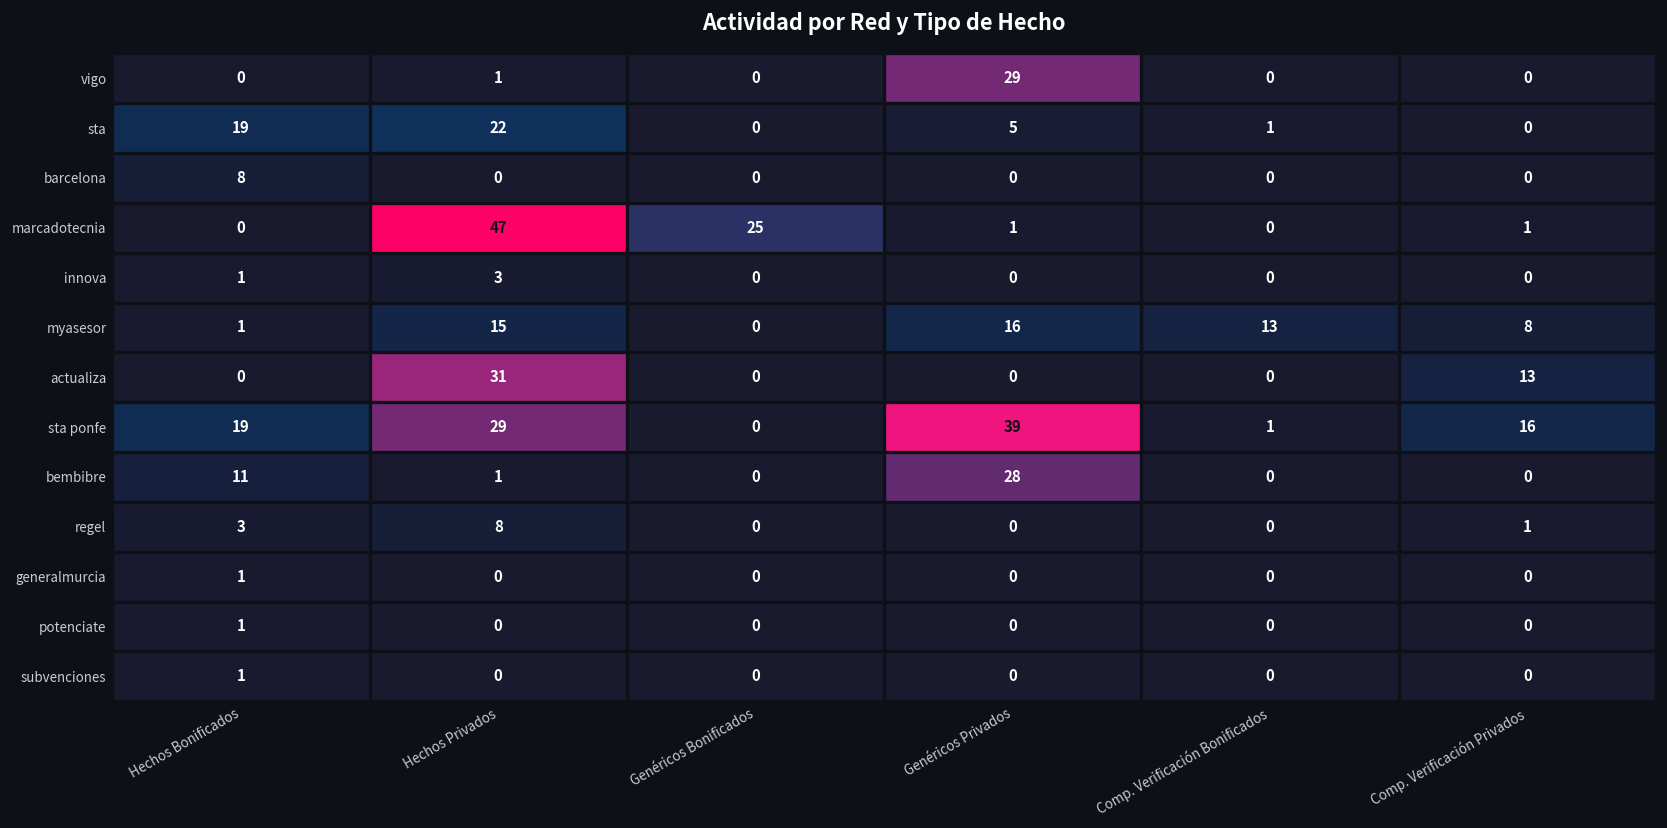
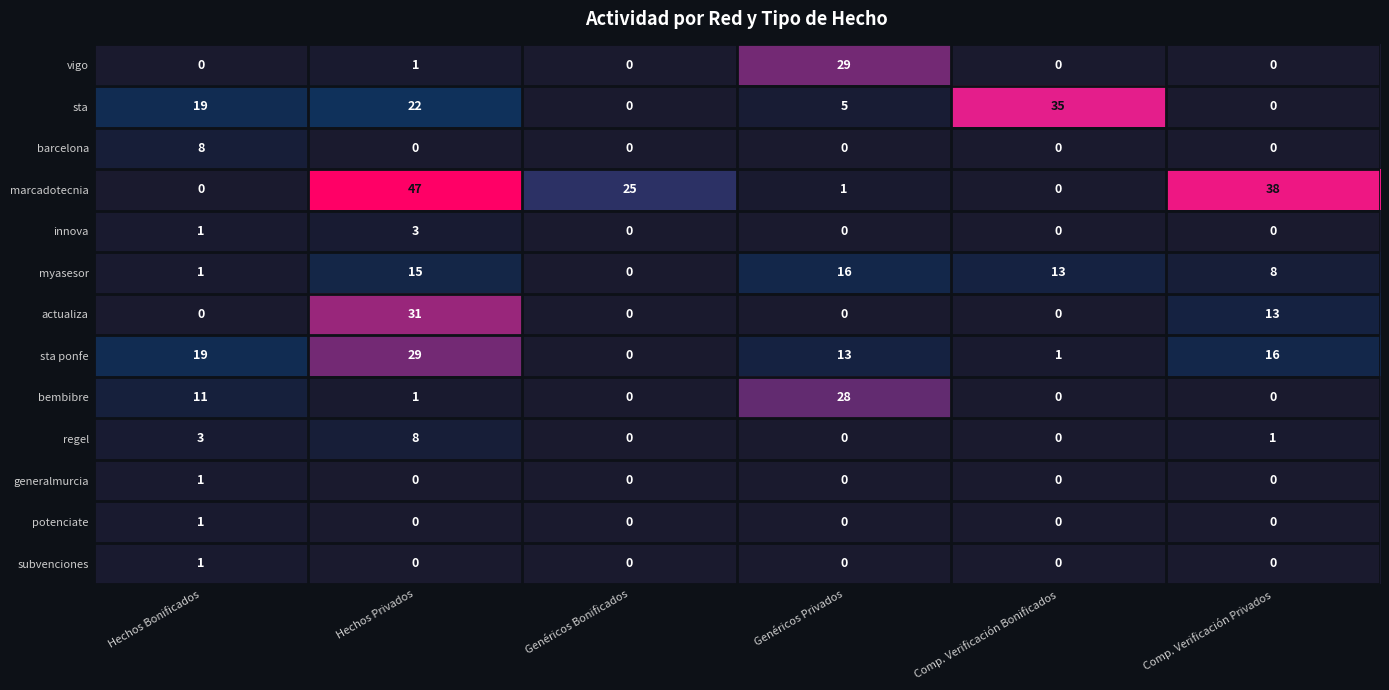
  {
    "vigo": {
      "Hechos Bonificados": 0,
      "Hechos Privados": 1,
      "Genéricos Bonificados": 0,
      "Genéricos Privados": 29,
      "Comp. Verificación Bonificados": 0,
      "Comp. Verificación Privados": 0
    },
    "sta": {
      "Hechos Bonificados": 19,
      "Hechos Privados": 22,
      "Genéricos Bonificados": 0,
      "Genéricos Privados": 5,
-     "Comp. Verificación Bonificados": 1,
+     "Comp. Verificación Bonificados": 35,
      "Comp. Verificación Privados": 0
    },
    "barcelona": {
      "Hechos Bonificados": 8,
      "Hechos Privados": 0,
      "Genéricos Bonificados": 0,
      "Genéricos Privados": 0,
      "Comp. Verificación Bonificados": 0,
      "Comp. Verificación Privados": 0
    },
    "marcadotecnia": {
      "Hechos Bonificados": 0,
      "Hechos Privados": 47,
      "Genéricos Bonificados": 25,
      "Genéricos Privados": 1,
      "Comp. Verificación Bonificados": 0,
-     "Comp. Verificación Privados": 1
+     "Comp. Verificación Privados": 38
    },
    "innova": {
      "Hechos Bonificados": 1,
      "Hechos Privados": 3,
      "Genéricos Bonificados": 0,
      "Genéricos Privados": 0,
      "Comp. Verificación Bonificados": 0,
      "Comp. Verificación Privados": 0
    },
    "myasesor": {
      "Hechos Bonificados": 1,
      "Hechos Privados": 15,
      "Genéricos Bonificados": 0,
      "Genéricos Privados": 16,
      "Comp. Verificación Bonificados": 13,
      "Comp. Verificación Privados": 8
    },
    "actualiza": {
      "Hechos Bonificados": 0,
      "Hechos Privados": 31,
      "Genéricos Bonificados": 0,
      "Genéricos Privados": 0,
      "Comp. Verificación Bonificados": 0,
      "Comp. Verificación Privados": 13
    },
    "sta ponfe": {
      "Hechos Bonificados": 19,
      "Hechos Privados": 29,
      "Genéricos Bonificados": 0,
-     "Genéricos Privados": 39,
+     "Genéricos Privados": 13,
      "Comp. Verificación Bonificados": 1,
      "Comp. Verificación Privados": 16
    },
    "bembibre": {
      "Hechos Bonificados": 11,
      "Hechos Privados": 1,
      "Genéricos Bonificados": 0,
      "Genéricos Privados": 28,
      "Comp. Verificación Bonificados": 0,
      "Comp. Verificación Privados": 0
    },
    "regel": {
      "Hechos Bonificados": 3,
      "Hechos Privados": 8,
      "Genéricos Bonificados": 0,
      "Genéricos Privados": 0,
      "Comp. Verificación Bonificados": 0,
      "Comp. Verificación Privados": 1
    },
    "generalmurcia": {
      "Hechos Bonificados": 1,
      "Hechos Privados": 0,
      "Genéricos Bonificados": 0,
      "Genéricos Privados": 0,
      "Comp. Verificación Bonificados": 0,
      "Comp. Verificación Privados": 0
    },
    "potenciate": {
      "Hechos Bonificados": 1,
      "Hechos Privados": 0,
      "Genéricos Bonificados": 0,
      "Genéricos Privados": 0,
      "Comp. Verificación Bonificados": 0,
      "Comp. Verificación Privados": 0
    },
    "subvenciones": {
      "Hechos Bonificados": 1,
      "Hechos Privados": 0,
      "Genéricos Bonificados": 0,
      "Genéricos Privados": 0,
      "Comp. Verificación Bonificados": 0,
      "Comp. Verificación Privados": 0
    }
  }
